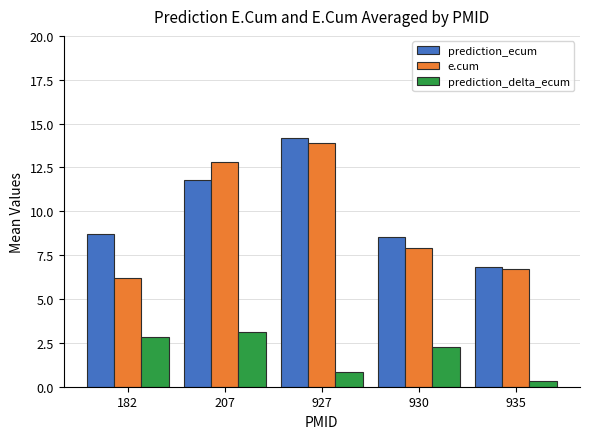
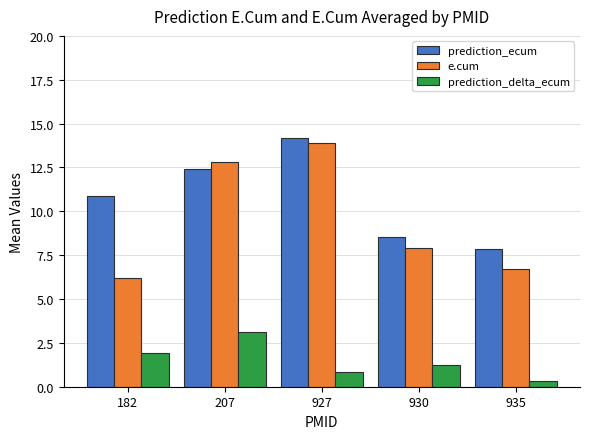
  {
    "prediction_ecum": {
-     "182": 8.7,
-     "207": 11.8,
+     "182": 10.8,
+     "207": 12.4,
      "927": 14.2,
      "930": 8.5,
-     "935": 6.8
+     "935": 7.8
    },
    "e.cum": {
      "182": 6.2,
      "207": 12.8,
      "927": 13.9,
      "930": 7.9,
      "935": 6.7
    },
    "prediction_delta_ecum": {
-     "182": 2.8,
+     "182": 1.9,
      "207": 3.1,
      "927": 0.8,
-     "930": 2.3,
+     "930": 1.2,
      "935": 0.3
    }
  }
